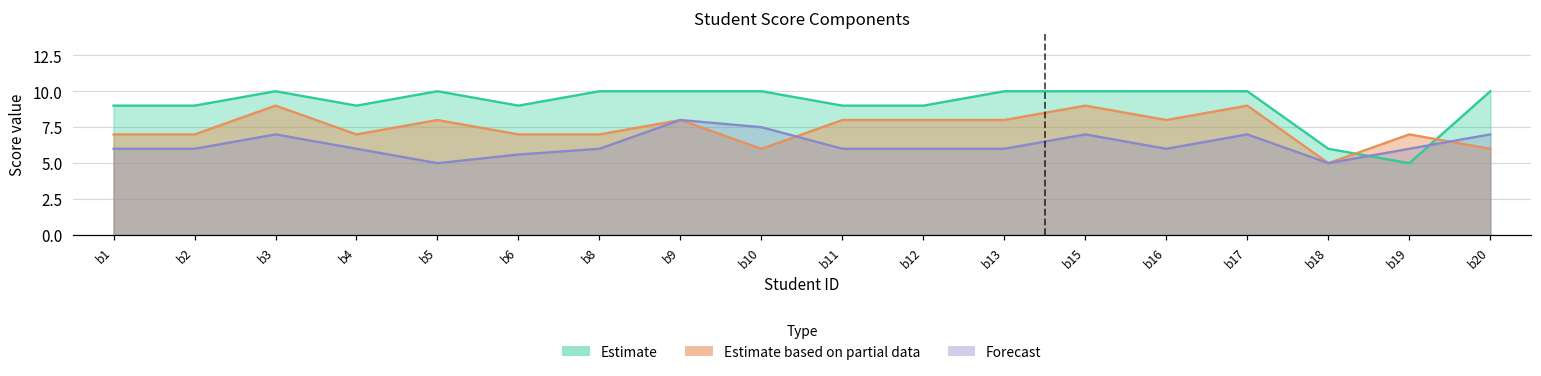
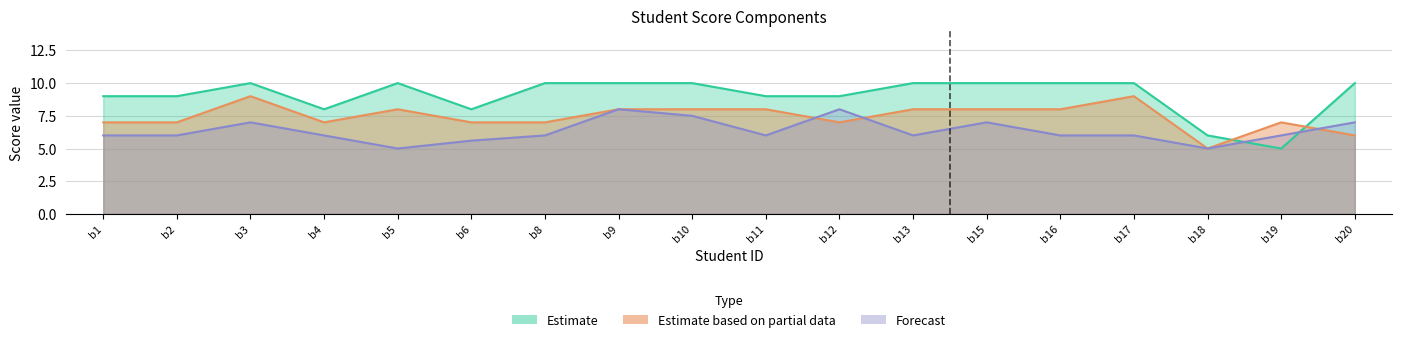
  {
    "Estimate": {
      "b1": 9,
      "b2": 9,
      "b3": 10,
-     "b4": 9,
+     "b4": 8,
      "b5": 10,
-     "b6": 9,
+     "b6": 8,
      "b8": 10,
      "b9": 10,
      "b10": 10,
      "b11": 9,
      "b12": 9,
      "b13": 10,
      "b15": 10,
      "b16": 10,
      "b17": 10,
      "b18": 6,
      "b19": 5,
      "b20": 10
    },
    "Estimate based on partial data": {
      "b1": 7,
      "b2": 7,
      "b3": 9,
      "b4": 7,
      "b5": 8,
      "b6": 7,
      "b8": 7,
-     "b10": 6,
+     "b10": 8,
      "b11": 8,
-     "b12": 8,
+     "b12": 7,
      "b13": 8,
-     "b15": 9,
+     "b15": 8,
      "b16": 8,
      "b17": 9,
      "b19": 7,
      "b20": 6
    },
    "Forecast": {
      "b1": 6,
      "b2": 6,
      "b3": 7,
      "b4": 6,
      "b5": 5,
      "b6": 5.6,
      "b8": 6,
      "b10": 7.5,
      "b11": 6,
-     "b12": 6,
+     "b12": 8,
      "b13": 6,
      "b15": 7,
      "b16": 6,
-     "b17": 7,
+     "b17": 6,
      "b19": 6,
      "b20": 7
    }
  }
